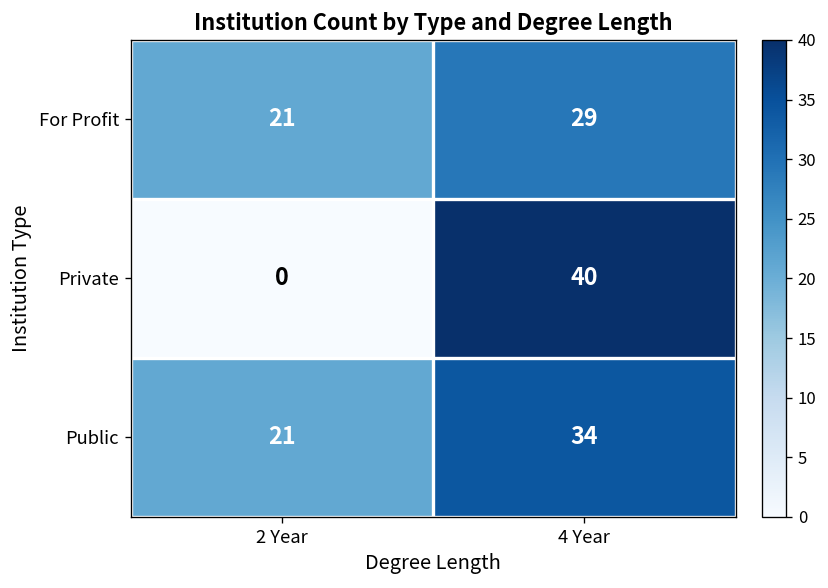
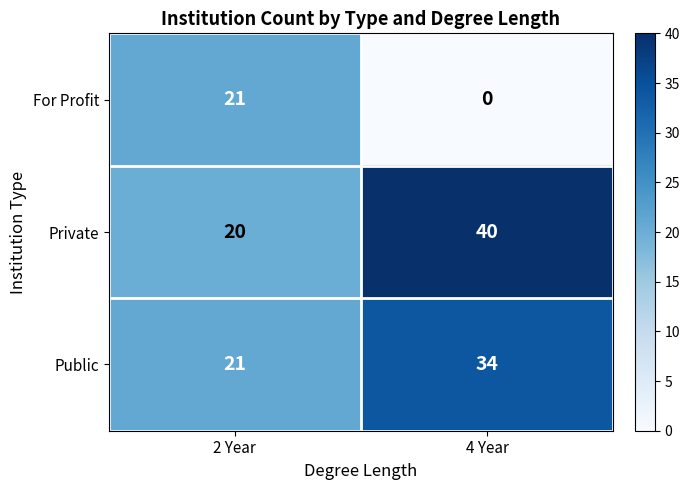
  {
    "For Profit": {
      "2 Year": 21,
-     "4 Year": 29
+     "4 Year": 0
    },
    "Private": {
-     "2 Year": 0,
+     "2 Year": 20,
      "4 Year": 40
    },
    "Public": {
      "2 Year": 21,
      "4 Year": 34
    }
  }
